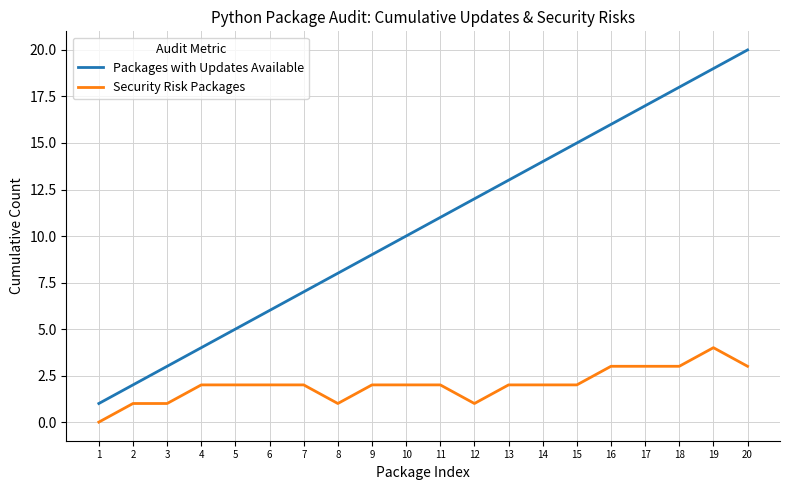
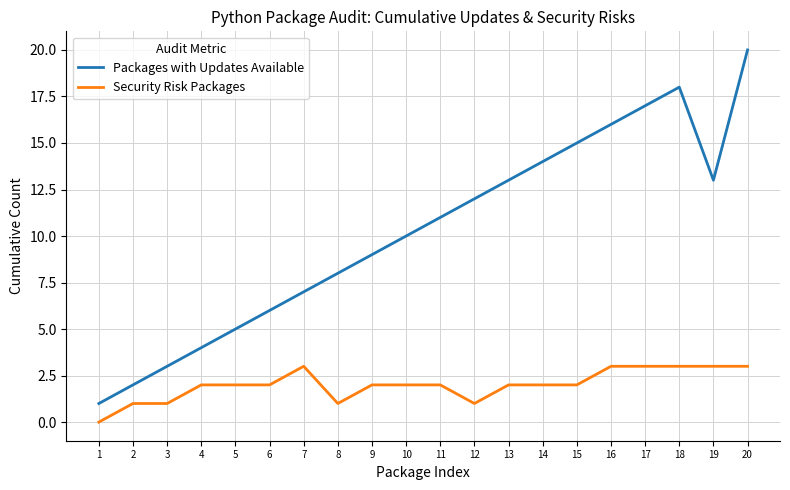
  {
    "Packages with Updates Available": {
      "1": 1,
      "2": 2,
      "3": 3,
      "4": 4,
      "5": 5,
      "6": 6,
      "7": 7,
      "8": 8,
      "9": 9,
      "10": 10,
      "11": 11,
      "12": 12,
      "13": 13,
      "14": 14,
      "15": 15,
      "16": 16,
      "17": 17,
      "18": 18,
-     "19": 19,
+     "19": 13,
      "20": 20
    },
    "Security Risk Packages": {
      "1": 0,
      "2": 1,
      "3": 1,
      "4": 2,
      "5": 2,
      "6": 2,
-     "7": 2,
+     "7": 3,
      "8": 1,
      "9": 2,
      "10": 2,
      "11": 2,
      "12": 1,
      "13": 2,
      "14": 2,
      "15": 2,
      "16": 3,
      "17": 3,
      "18": 3,
-     "19": 4,
+     "19": 3,
      "20": 3
    }
  }
